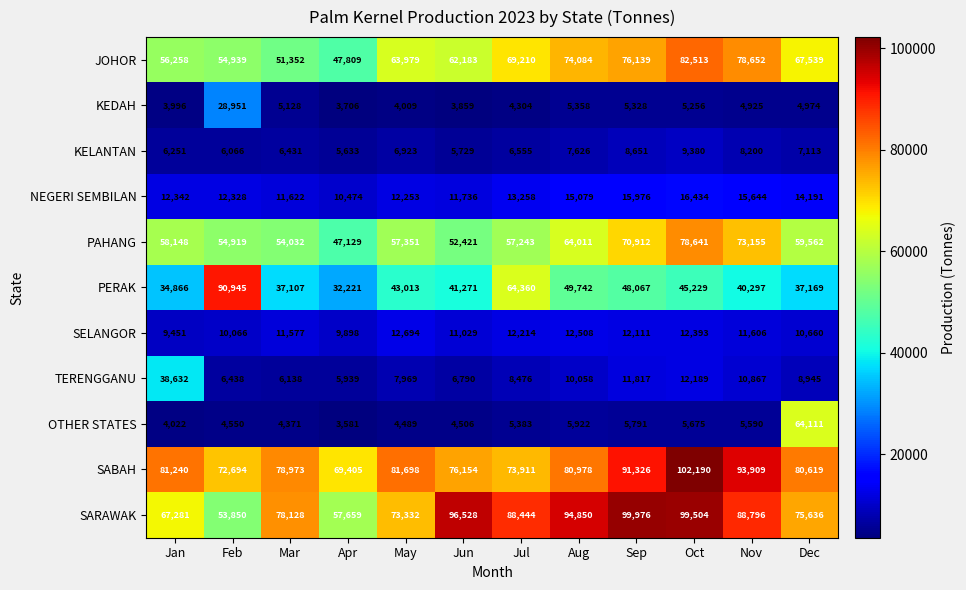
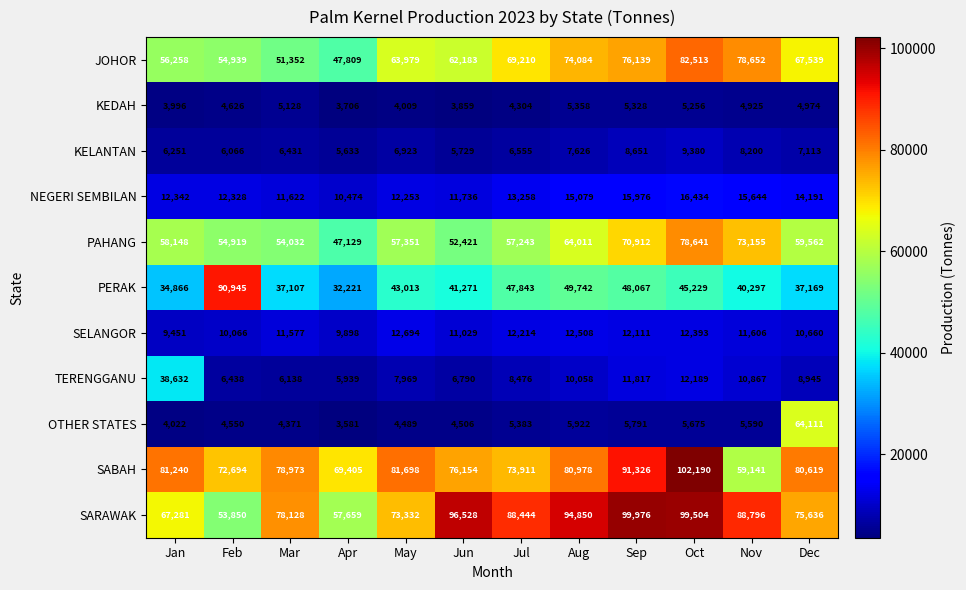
  {
    "JOHOR": {
      "Jan": "56,258",
      "Feb": "54,939",
      "Mar": "51,352",
      "Apr": "47,809",
      "May": "63,979",
      "Jun": "62,183",
      "Jul": "69,210",
      "Aug": "74,084",
      "Sep": "76,139",
      "Oct": "82,513",
      "Nov": "78,652",
      "Dec": "67,539"
    },
    "KEDAH": {
      "Jan": "3,996",
-     "Feb": "28,951",
+     "Feb": "4,626",
      "Mar": "5,128",
      "Apr": "3,706",
      "May": "4,009",
      "Jun": "3,859",
      "Jul": "4,304",
      "Aug": "5,358",
      "Sep": "5,328",
      "Oct": "5,256",
      "Nov": "4,925",
      "Dec": "4,974"
    },
    "KELANTAN": {
      "Jan": "6,251",
      "Feb": "6,066",
      "Mar": "6,431",
      "Apr": "5,633",
      "May": "6,923",
      "Jun": "5,729",
      "Jul": "6,555",
      "Aug": "7,626",
      "Sep": "8,651",
      "Oct": "9,380",
      "Nov": "8,200",
      "Dec": "7,113"
    },
    "NEGERI SEMBILAN": {
      "Jan": "12,342",
      "Feb": "12,328",
      "Mar": "11,622",
      "Apr": "10,474",
      "May": "12,253",
      "Jun": "11,736",
      "Jul": "13,258",
      "Aug": "15,079",
      "Sep": "15,976",
      "Oct": "16,434",
      "Nov": "15,644",
      "Dec": "14,191"
    },
    "PAHANG": {
      "Jan": "58,148",
      "Feb": "54,919",
      "Mar": "54,032",
      "Apr": "47,129",
      "May": "57,351",
      "Jun": "52,421",
      "Jul": "57,243",
      "Aug": "64,011",
      "Sep": "70,912",
      "Oct": "78,641",
      "Nov": "73,155",
      "Dec": "59,562"
    },
    "PERAK": {
      "Jan": "34,866",
      "Feb": "90,945",
      "Mar": "37,107",
      "Apr": "32,221",
      "May": "43,013",
      "Jun": "41,271",
-     "Jul": "64,360",
+     "Jul": "47,843",
      "Aug": "49,742",
      "Sep": "48,067",
      "Oct": "45,229",
      "Nov": "40,297",
      "Dec": "37,169"
    },
    "SELANGOR": {
      "Jan": "9,451",
      "Feb": "10,066",
      "Mar": "11,577",
      "Apr": "9,898",
      "May": "12,694",
      "Jun": "11,029",
      "Jul": "12,214",
      "Aug": "12,508",
      "Sep": "12,111",
      "Oct": "12,393",
      "Nov": "11,606",
      "Dec": "10,660"
    },
    "TERENGGANU": {
      "Jan": "38,632",
      "Feb": "6,438",
      "Mar": "6,138",
      "Apr": "5,939",
      "May": "7,969",
      "Jun": "6,790",
      "Jul": "8,476",
      "Aug": "10,058",
      "Sep": "11,817",
      "Oct": "12,189",
      "Nov": "10,867",
      "Dec": "8,945"
    },
    "OTHER STATES": {
      "Jan": "4,022",
      "Feb": "4,550",
      "Mar": "4,371",
      "Apr": "3,581",
      "May": "4,489",
      "Jun": "4,506",
      "Jul": "5,383",
      "Aug": "5,922",
      "Sep": "5,791",
      "Oct": "5,675",
      "Nov": "5,590",
      "Dec": "64,111"
    },
    "SABAH": {
      "Jan": "81,240",
      "Feb": "72,694",
      "Mar": "78,973",
      "Apr": "69,405",
      "May": "81,698",
      "Jun": "76,154",
      "Jul": "73,911",
      "Aug": "80,978",
      "Sep": "91,326",
      "Oct": "102,190",
-     "Nov": "93,909",
+     "Nov": "59,141",
      "Dec": "80,619"
    },
    "SARAWAK": {
      "Jan": "67,281",
      "Feb": "53,850",
      "Mar": "78,128",
      "Apr": "57,659",
      "May": "73,332",
      "Jun": "96,528",
      "Jul": "88,444",
      "Aug": "94,850",
      "Sep": "99,976",
      "Oct": "99,504",
      "Nov": "88,796",
      "Dec": "75,636"
    }
  }
